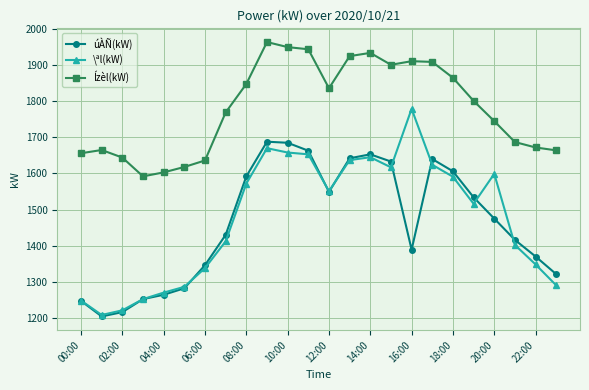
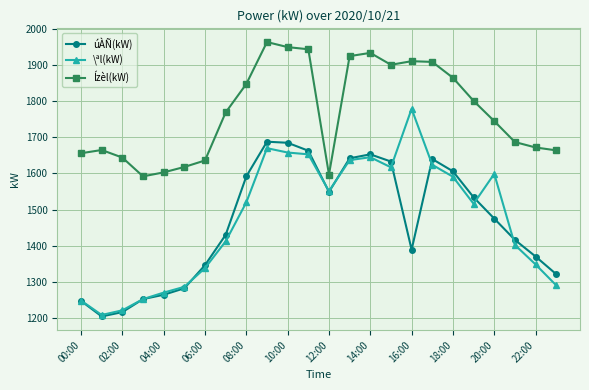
  {
    "úÀÑ(kW)": {
      "06:00": 1350,
      "08:00": 1590,
      "10:00": 1690,
      "14:00": 1650,
      "16:00": 1390,
      "18:00": 1610,
      "20:00": 1480,
      "22:00": 1370
    },
    "\\ªl(kW)": {
      "06:00": 1340,
-     "08:00": 1570,
+     "08:00": 1520,
      "10:00": 1660,
      "14:00": 1650,
      "16:00": 1780,
      "18:00": 1590,
      "20:00": 1600,
      "22:00": 1350
    },
    "Ízèl(kW)": {
      "00:00": 1660,
      "02:00": 1640,
      "04:00": 1600,
      "06:00": 1640,
      "08:00": 1850,
      "10:00": 1950,
-     "12:00": 1840,
+     "12:00": 1600,
      "14:00": 1930,
      "16:00": 1910,
      "18:00": 1870,
      "20:00": 1750,
      "22:00": 1670
    }
  }
